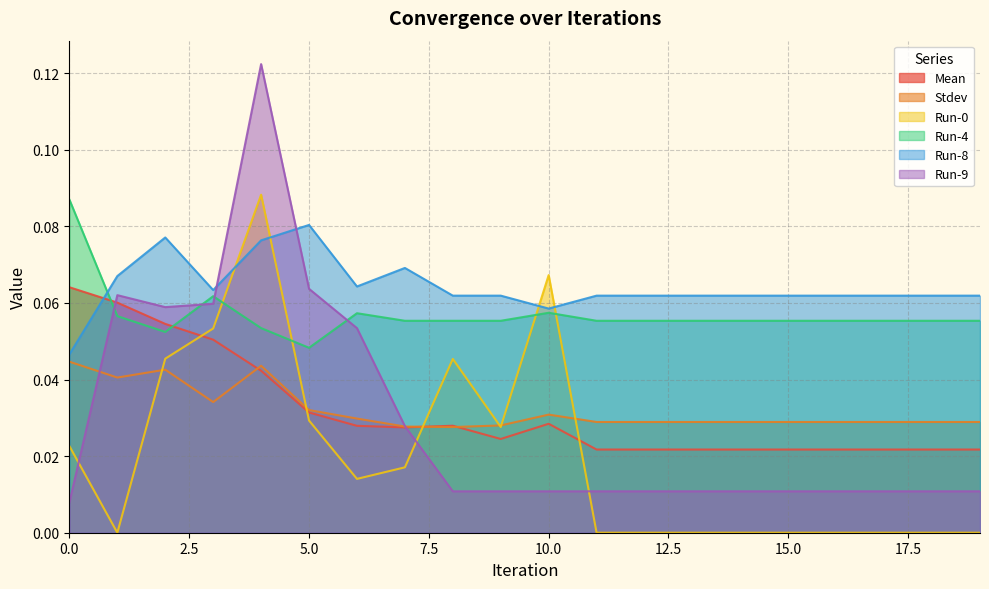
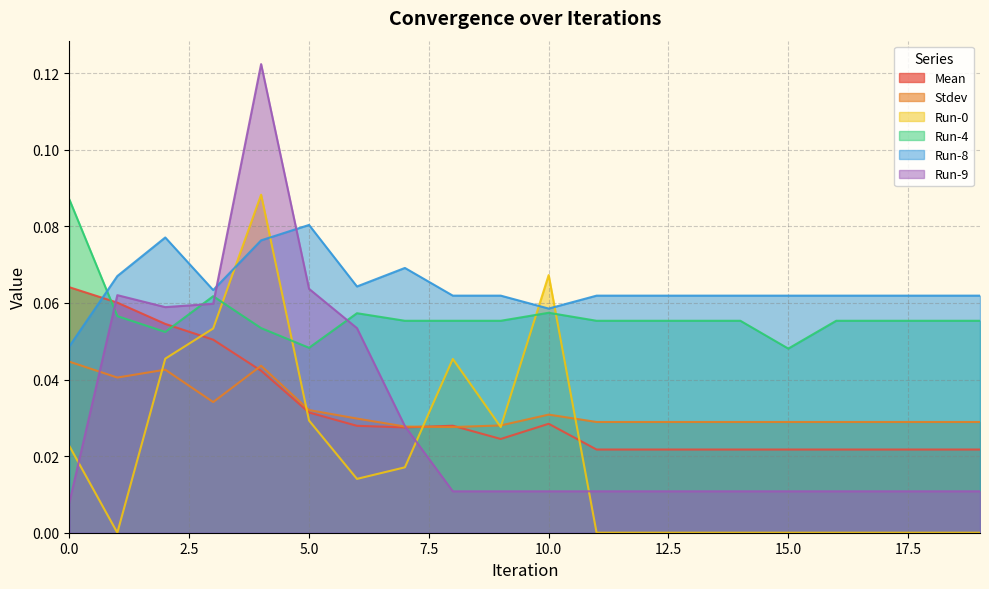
  {
    "Run-0": {
      "0.0": 0.023,
      "5.0": 0.029,
      "10.0": 0.067,
      "15.0": 0.000
    },
    "Run-4": {
      "0.0": 0.087,
      "5.0": 0.048,
      "10.0": 0.057,
-     "15.0": 0.055
+     "15.0": 0.048
    },
    "Run-8": {
-     "0.0": 0.047,
+     "0.0": 0.049,
      "5.0": 0.080,
      "10.0": 0.059,
      "15.0": 0.062
    },
    "Run-9": {
      "0.0": 0.008,
      "5.0": 0.064,
      "10.0": 0.011,
      "15.0": 0.011
    }
  }
